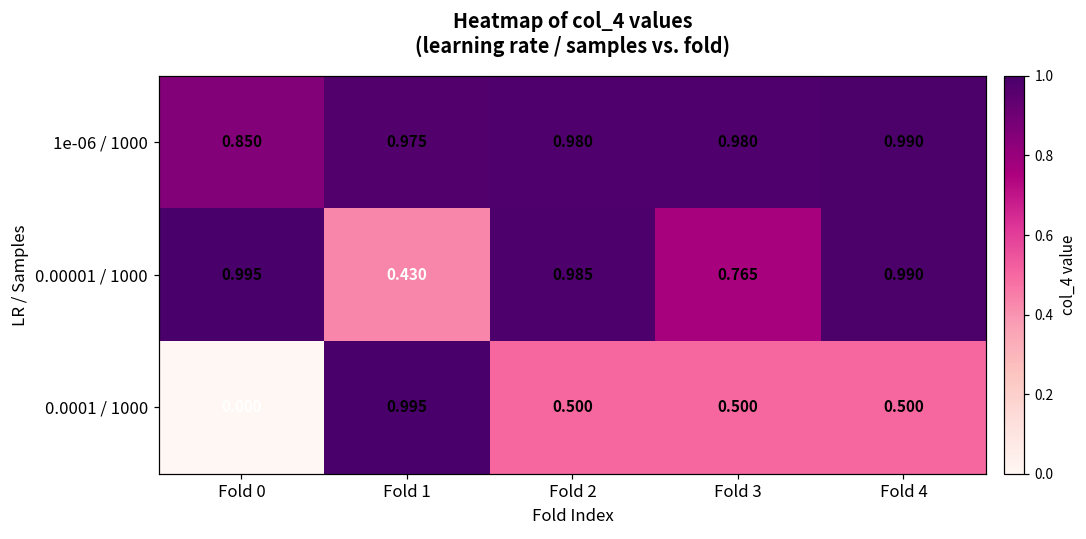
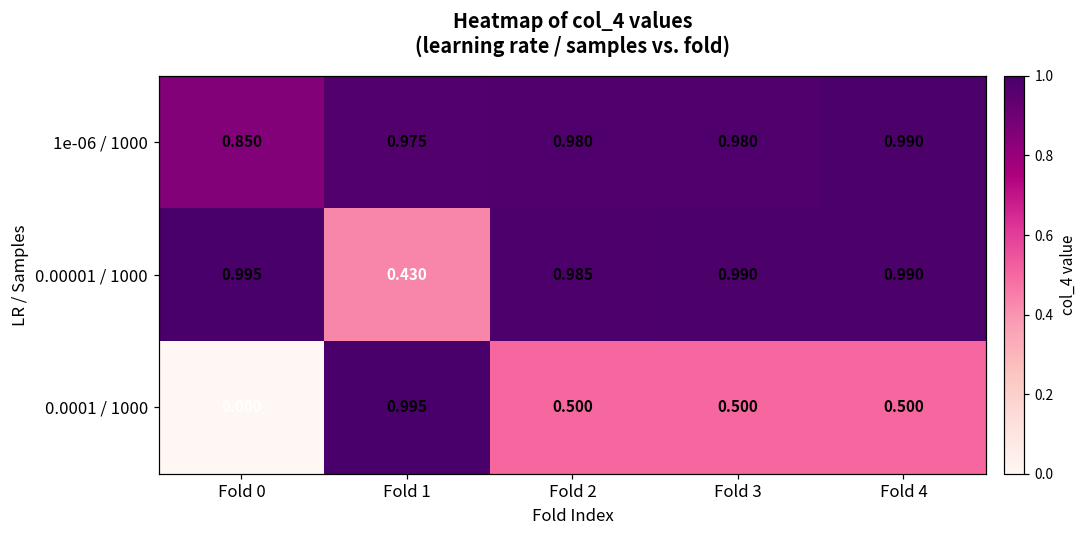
  {
    "1e-06 / 1000": {
      "Fold 0": 0.850,
      "Fold 1": 0.975,
      "Fold 2": 0.980,
      "Fold 3": 0.980,
      "Fold 4": 0.990
    },
    "0.00001 / 1000": {
      "Fold 0": 0.995,
      "Fold 1": 0.430,
      "Fold 2": 0.985,
-     "Fold 3": 0.765,
+     "Fold 3": 0.990,
      "Fold 4": 0.990
    },
    "0.0001 / 1000": {
      "Fold 1": 0.995,
      "Fold 2": 0.500,
      "Fold 3": 0.500,
      "Fold 4": 0.500
    }
  }
